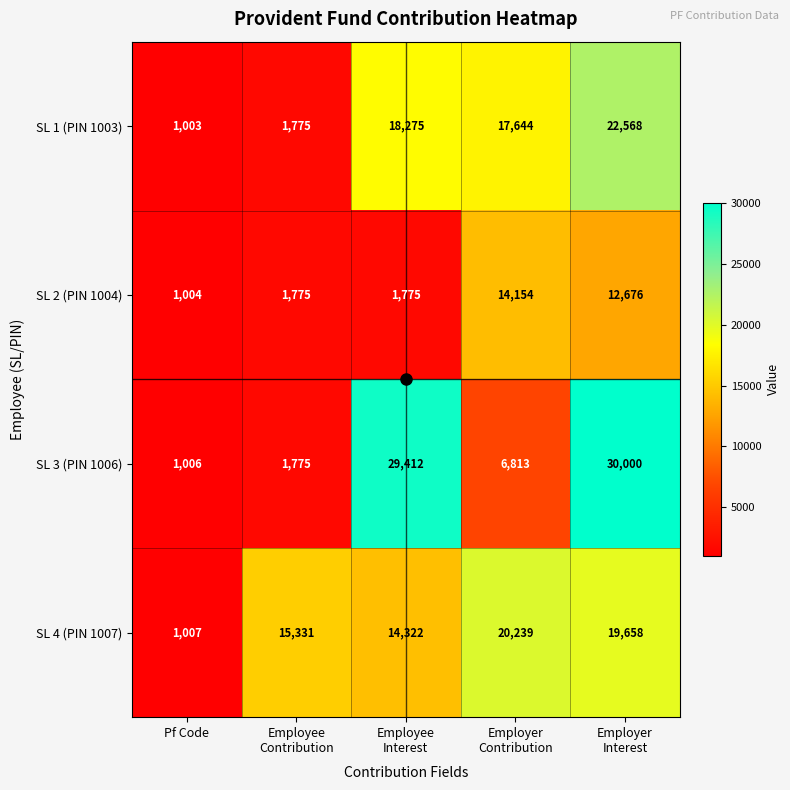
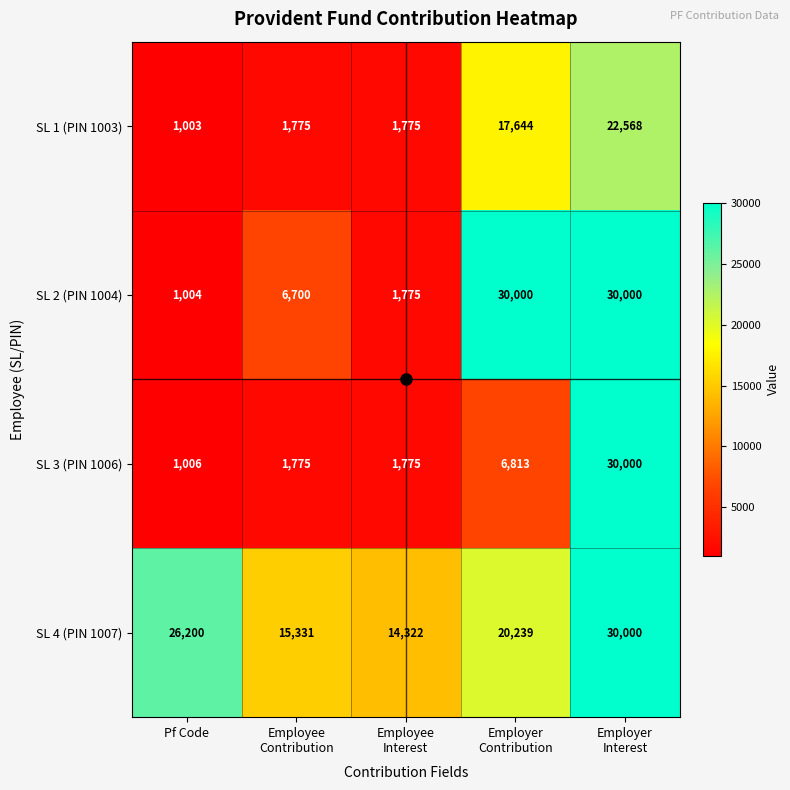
  {
    "SL 1 (PIN 1003)": {
      "Pf Code": "1,003",
      "Employee Contribution": "1,775",
-     "Employee Interest": "18,275",
+     "Employee Interest": "1,775",
      "Employer Contribution": "17,644",
      "Employer Interest": "22,568"
    },
    "SL 2 (PIN 1004)": {
      "Pf Code": "1,004",
-     "Employee Contribution": "1,775",
+     "Employee Contribution": "6,700",
      "Employee Interest": "1,775",
-     "Employer Contribution": "14,154",
-     "Employer Interest": "12,676"
+     "Employer Contribution": "30,000",
+     "Employer Interest": "30,000"
    },
    "SL 3 (PIN 1006)": {
      "Pf Code": "1,006",
      "Employee Contribution": "1,775",
-     "Employee Interest": "29,412",
+     "Employee Interest": "1,775",
      "Employer Contribution": "6,813",
      "Employer Interest": "30,000"
    },
    "SL 4 (PIN 1007)": {
-     "Pf Code": "1,007",
+     "Pf Code": "26,200",
      "Employee Contribution": "15,331",
      "Employee Interest": "14,322",
      "Employer Contribution": "20,239",
-     "Employer Interest": "19,658"
+     "Employer Interest": "30,000"
    }
  }
